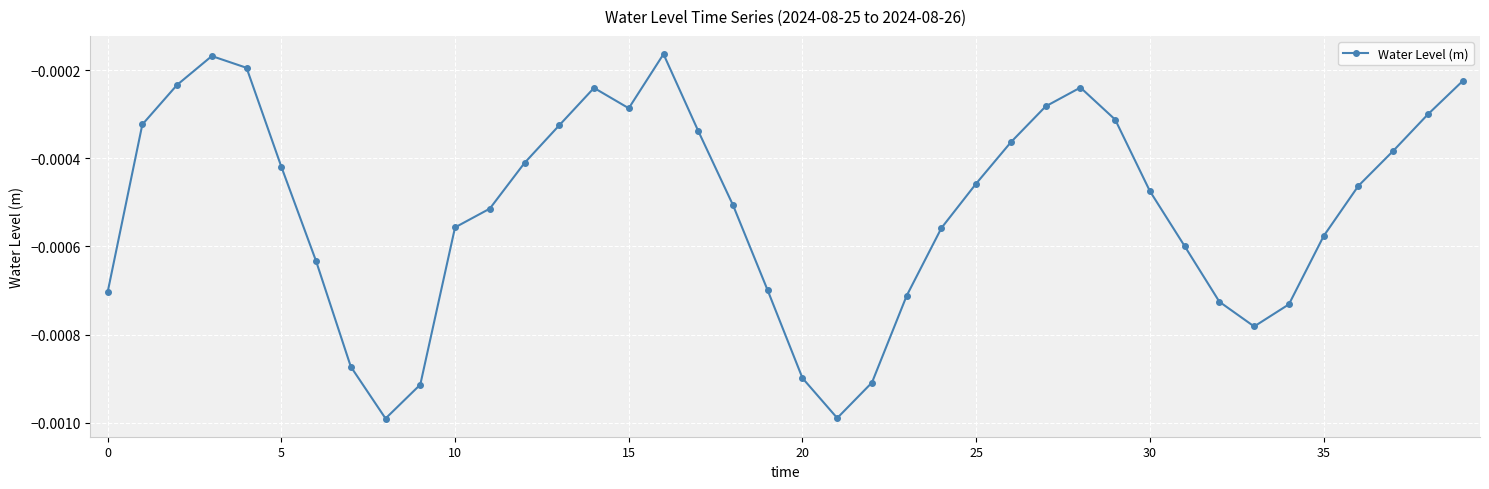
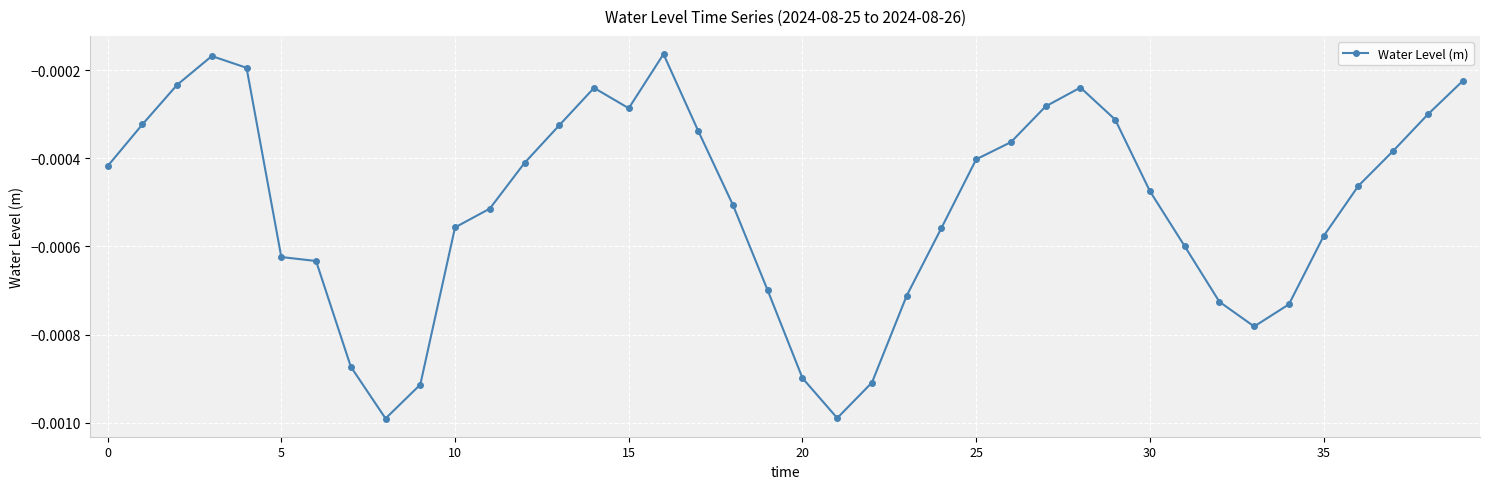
  {
-   "0": -0.00070,
-   "5": -0.00042,
+   "0": -0.00042,
+   "5": -0.00062,
    "10": -0.00056,
    "15": -0.00029,
    "20": -0.00090,
-   "25": -0.00046,
+   "25": -0.00040,
    "30": -0.00047,
    "35": -0.00058
  }
